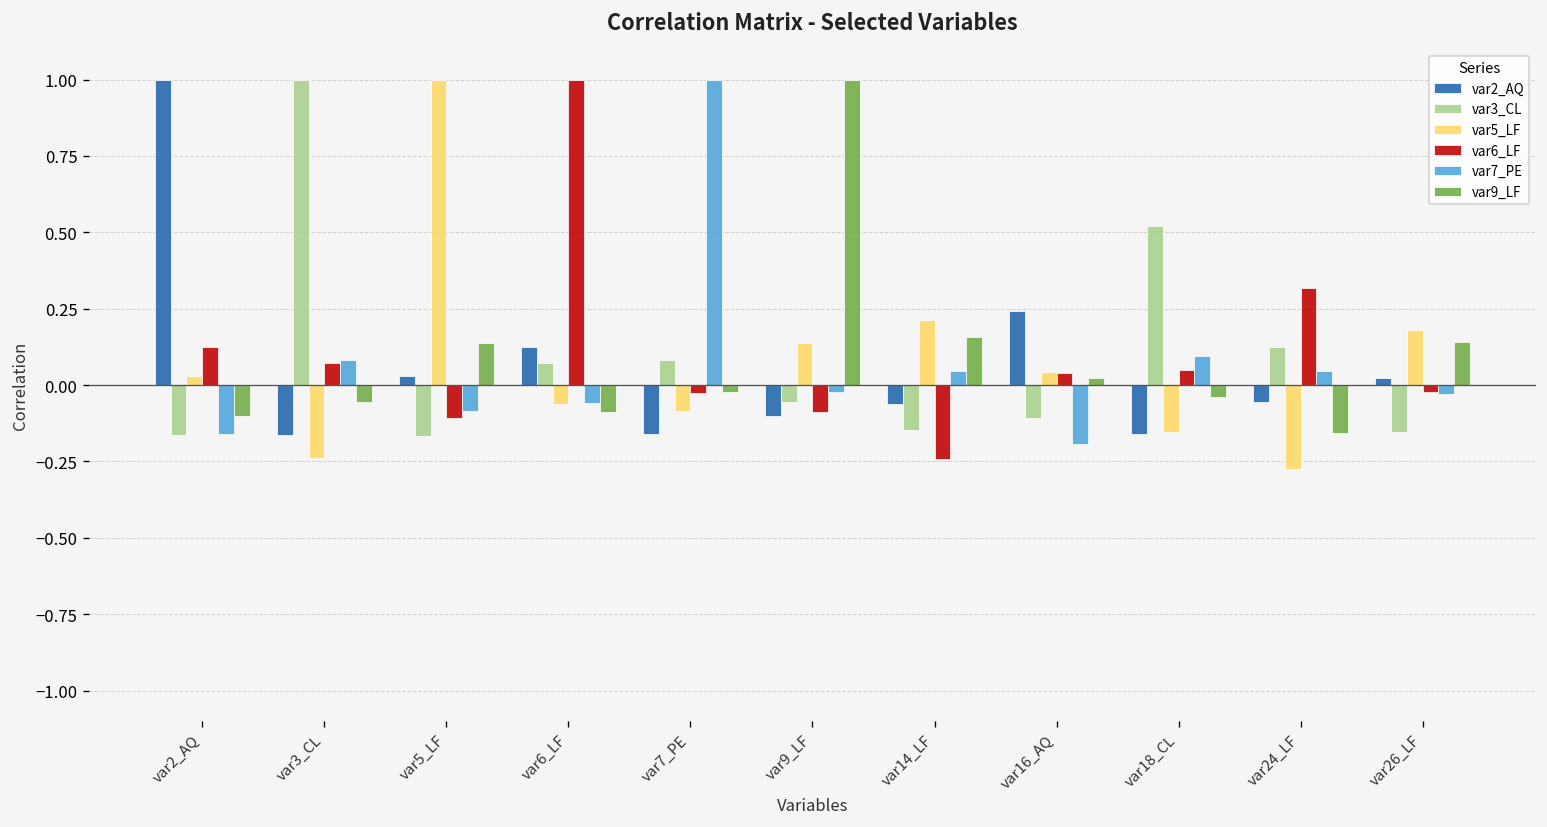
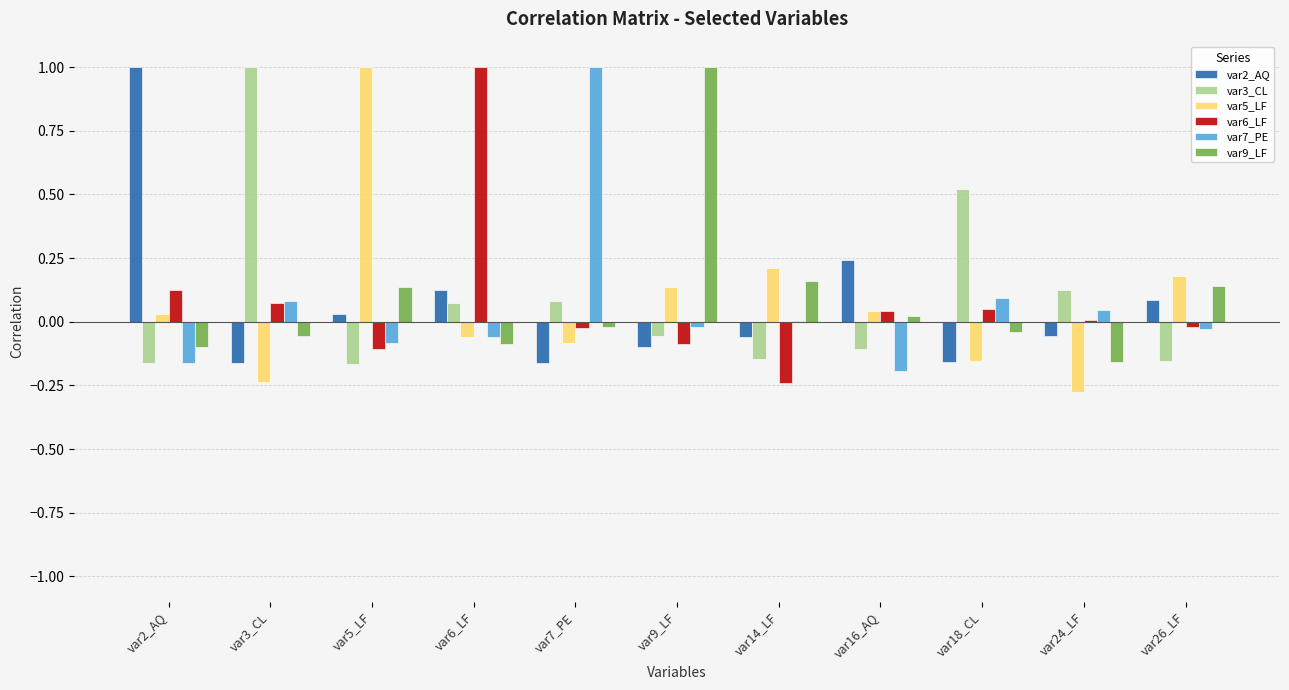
  {
    "var2_AQ": {
      "var2_AQ": 1.00,
      "var3_CL": -0.16,
      "var5_LF": 0.03,
      "var6_LF": 0.13,
      "var7_PE": -0.16,
      "var9_LF": -0.10,
      "var14_LF": -0.06,
      "var16_AQ": 0.24,
      "var18_CL": -0.16,
      "var24_LF": -0.05,
-     "var26_LF": 0.02
+     "var26_LF": 0.09
    },
    "var3_CL": {
      "var2_AQ": -0.16,
      "var3_CL": 1.00,
      "var5_LF": -0.17,
      "var6_LF": 0.07,
      "var7_PE": 0.08,
      "var9_LF": -0.05,
      "var14_LF": -0.15,
      "var16_AQ": -0.11,
      "var18_CL": 0.52,
      "var24_LF": 0.12,
      "var26_LF": -0.15
    },
    "var5_LF": {
      "var2_AQ": 0.03,
      "var3_CL": -0.24,
      "var5_LF": 1.00,
      "var6_LF": -0.06,
      "var7_PE": -0.09,
      "var9_LF": 0.14,
      "var14_LF": 0.21,
      "var16_AQ": 0.04,
      "var18_CL": -0.15,
      "var24_LF": -0.28,
      "var26_LF": 0.18
    },
    "var6_LF": {
      "var2_AQ": 0.13,
      "var3_CL": 0.07,
      "var5_LF": -0.11,
      "var6_LF": 1.00,
      "var7_PE": -0.03,
      "var9_LF": -0.09,
      "var14_LF": -0.24,
      "var16_AQ": 0.04,
      "var18_CL": 0.05,
-     "var24_LF": 0.32,
+     "var24_LF": 0.01,
      "var26_LF": -0.02
    },
    "var7_PE": {
      "var2_AQ": -0.16,
      "var3_CL": 0.08,
      "var5_LF": -0.09,
      "var6_LF": -0.06,
      "var7_PE": 1.00,
      "var9_LF": -0.02,
-     "var14_LF": 0.05,
+     "var14_LF": 0.00,
      "var16_AQ": -0.19,
      "var18_CL": 0.09,
      "var24_LF": 0.04,
      "var26_LF": -0.03
    },
    "var9_LF": {
      "var2_AQ": -0.10,
      "var3_CL": -0.05,
      "var5_LF": 0.14,
      "var6_LF": -0.09,
      "var7_PE": -0.02,
      "var9_LF": 1.00,
      "var14_LF": 0.16,
      "var16_AQ": 0.02,
      "var18_CL": -0.04,
      "var24_LF": -0.16,
      "var26_LF": 0.14
    }
  }
